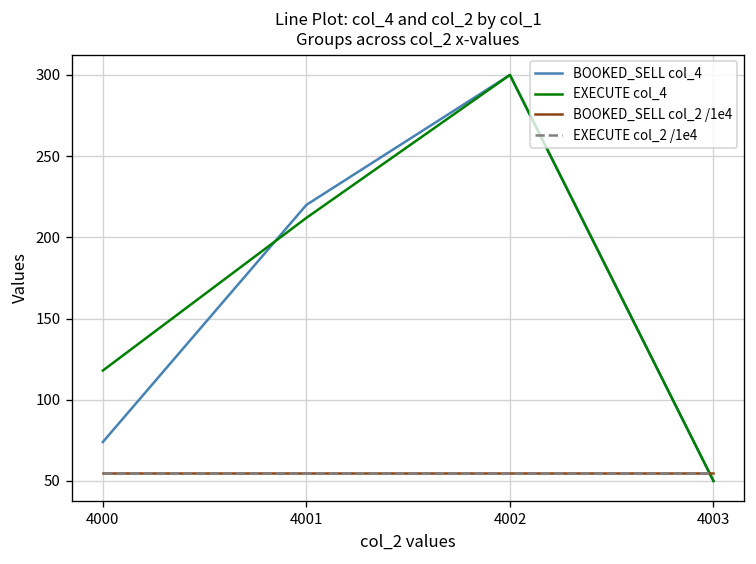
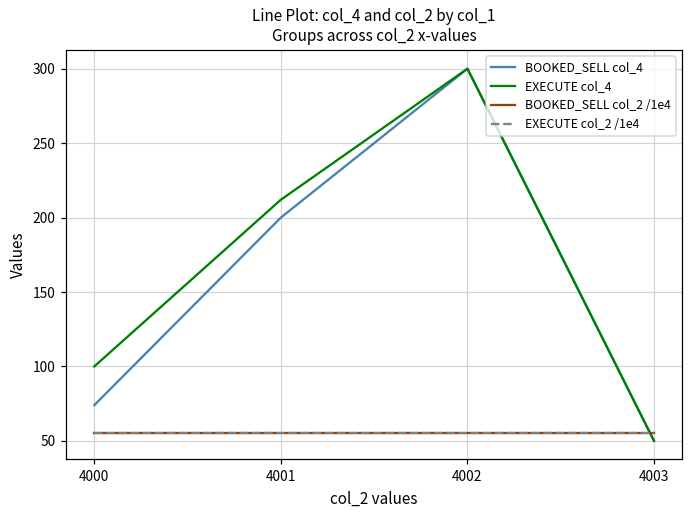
  {
    "BOOKED_SELL col_4": {
      "4000": 74,
-     "4001": 220
+     "4001": 200
    },
    "EXECUTE col_4": {
-     "4000": 118,
+     "4000": 100,
      "4001": 212
    },
    "EXECUTE col_2 /1e4": {
      "4000": 55,
      "4001": 55,
      "4002": 55,
      "4003": 55
    }
  }
